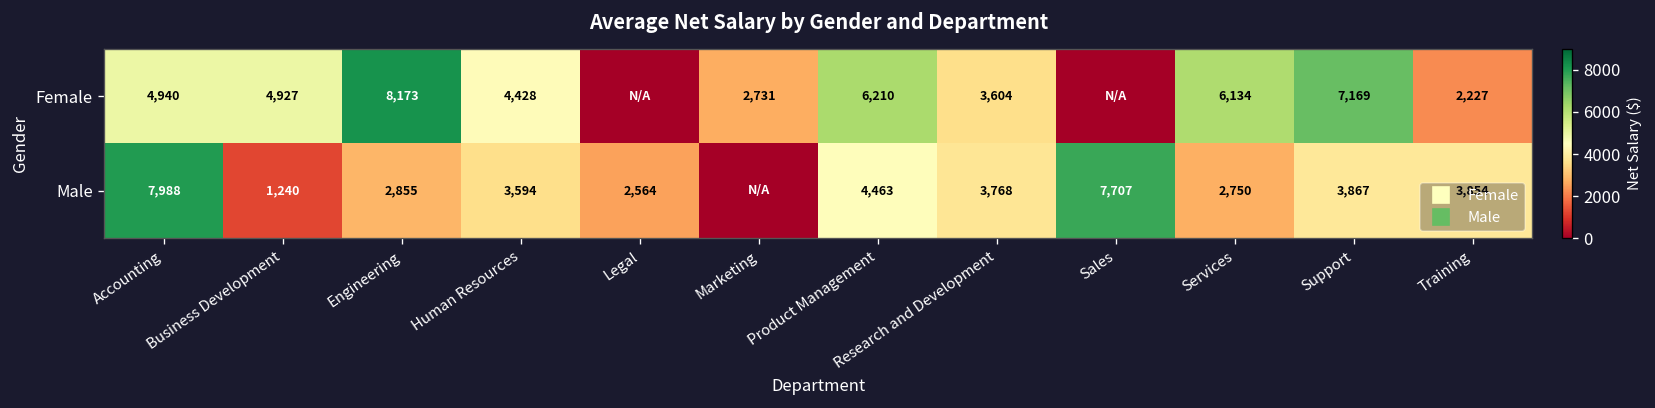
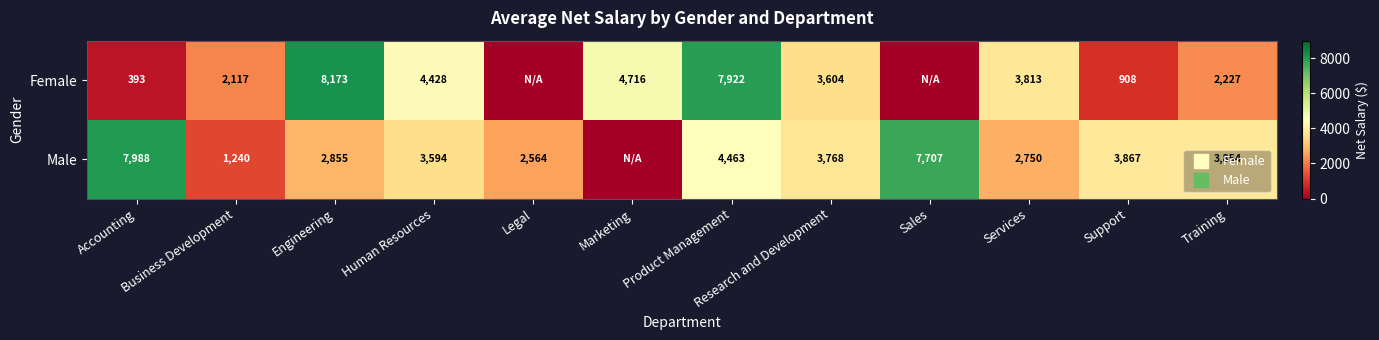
  {
    "Female": {
-     "Accounting": "4,940",
-     "Business Development": "4,927",
+     "Accounting": "393",
+     "Business Development": "2,117",
      "Engineering": "8,173",
      "Human Resources": "4,428",
-     "Marketing": "2,731",
-     "Product Management": "6,210",
+     "Marketing": "4,716",
+     "Product Management": "7,922",
      "Research and Development": "3,604",
-     "Services": "6,134",
-     "Support": "7,169",
+     "Services": "3,813",
+     "Support": "908",
      "Training": "2,227"
    },
    "Male": {
      "Accounting": "7,988",
      "Business Development": "1,240",
      "Engineering": "2,855",
      "Human Resources": "3,594",
      "Legal": "2,564",
      "Product Management": "4,463",
      "Research and Development": "3,768",
      "Sales": "7,707",
      "Services": "2,750",
      "Support": "3,867"
    }
  }
